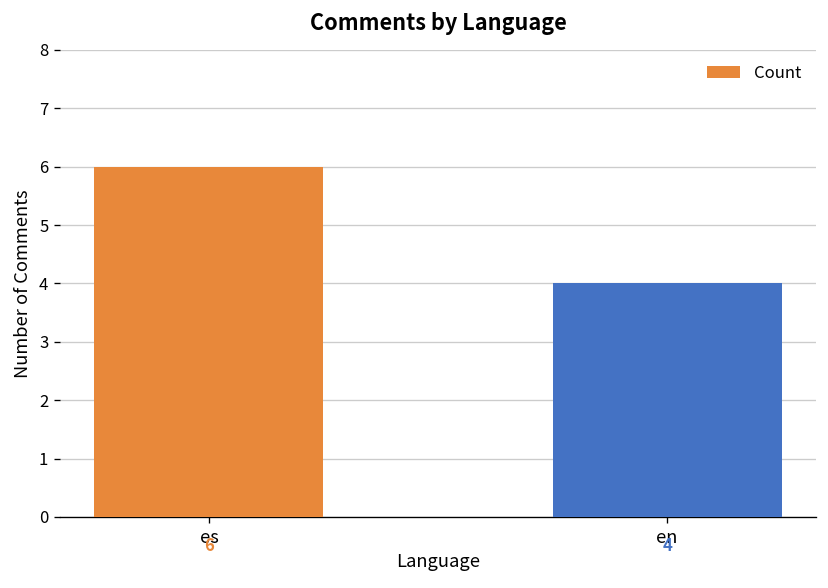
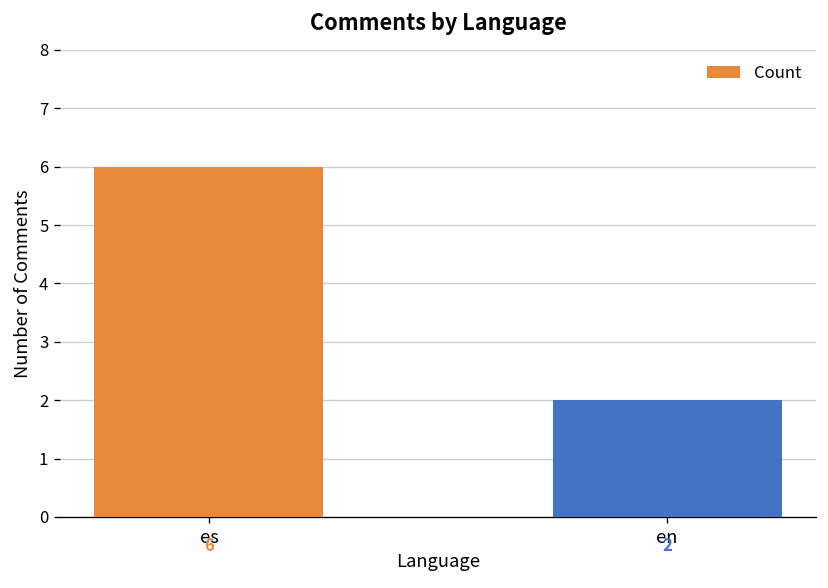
  {
-   "en": 4
+   "en": 2
  }
